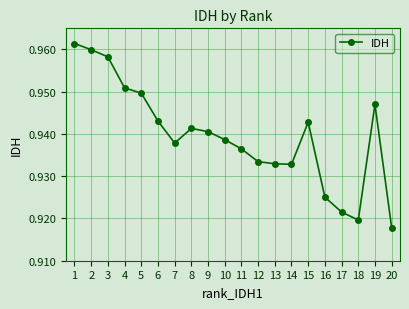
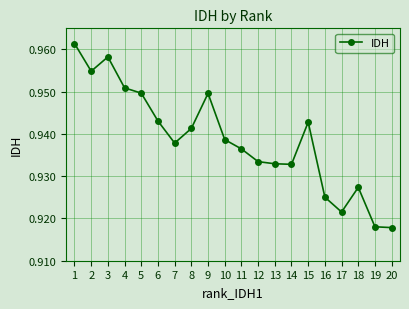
  {
    "1": 0.961,
-   "2": 0.960,
+   "2": 0.955,
    "3": 0.958,
    "4": 0.951,
    "5": 0.950,
    "6": 0.943,
    "7": 0.938,
    "8": 0.941,
-   "9": 0.941,
+   "9": 0.950,
    "10": 0.939,
    "11": 0.936,
    "12": 0.933,
    "13": 0.933,
    "14": 0.933,
    "15": 0.943,
    "16": 0.925,
    "17": 0.922,
-   "18": 0.920,
-   "19": 0.947,
+   "18": 0.927,
+   "19": 0.918,
    "20": 0.918
  }
